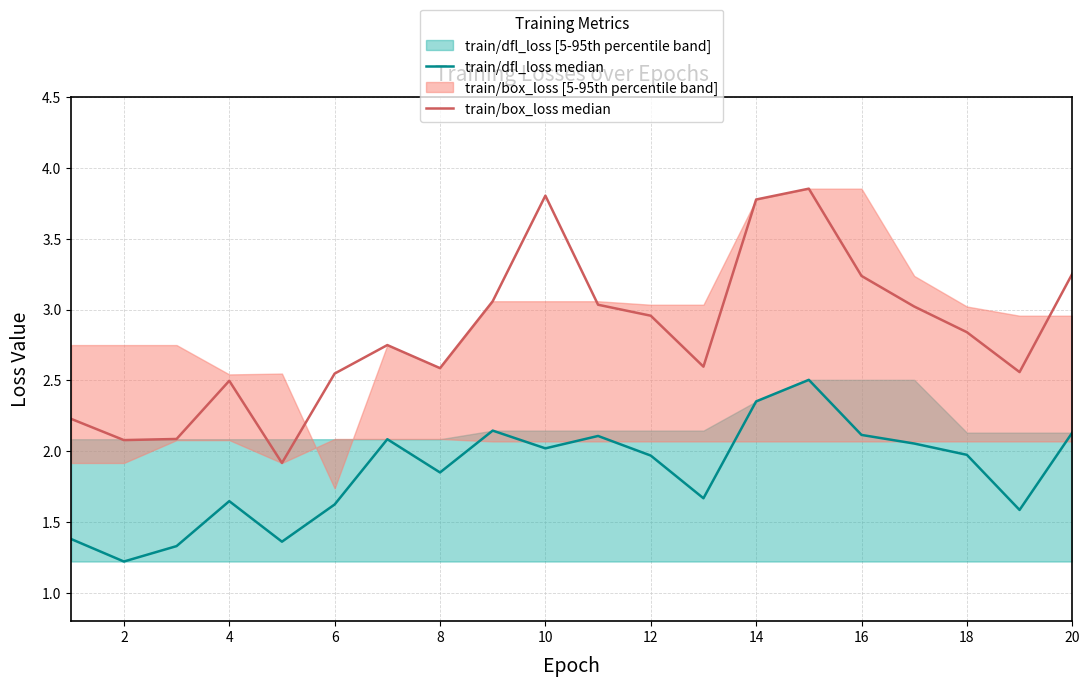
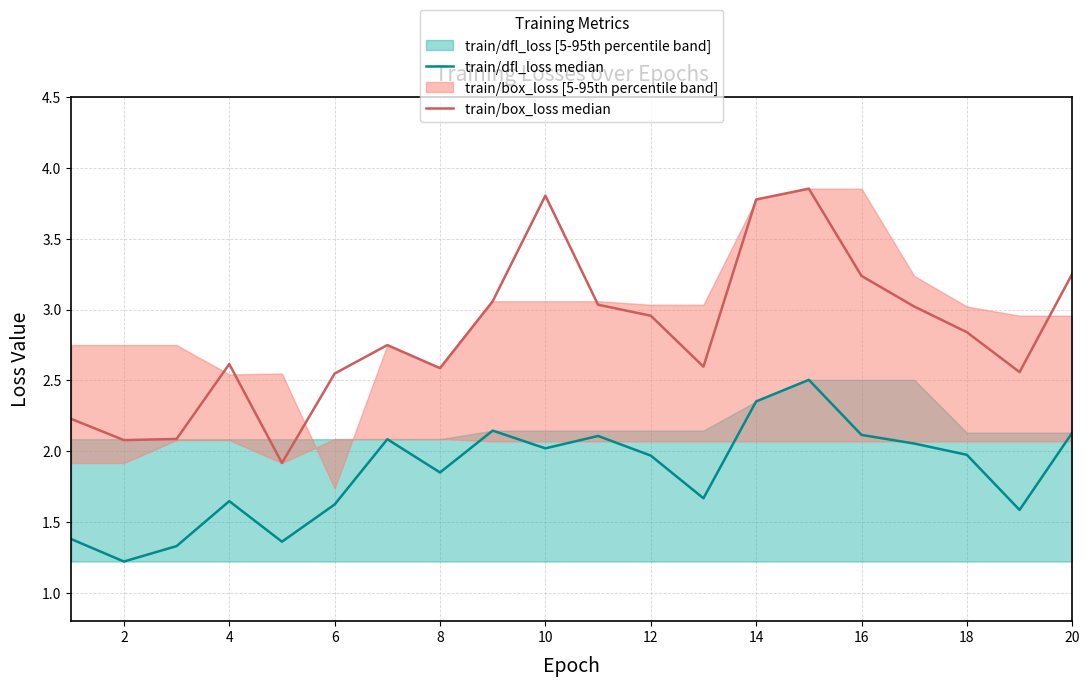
  {
    "train/box_loss median": {
-     "4": 2.50,
+     "4": 2.62,
      "6": 2.55,
      "10": 3.80,
      "12": 2.96,
      "16": 3.24,
      "18": 2.84,
      "20": 3.25
    }
  }
